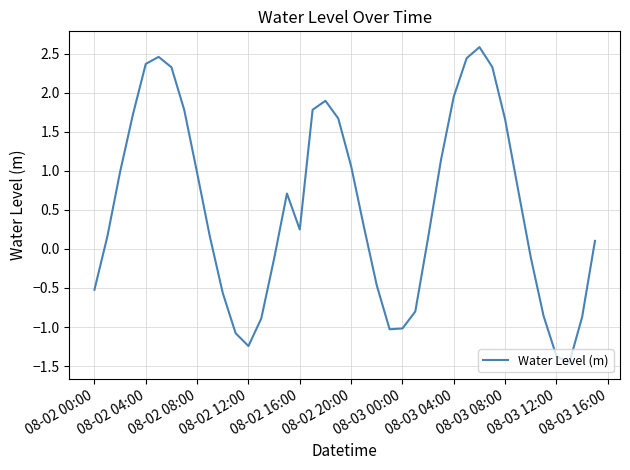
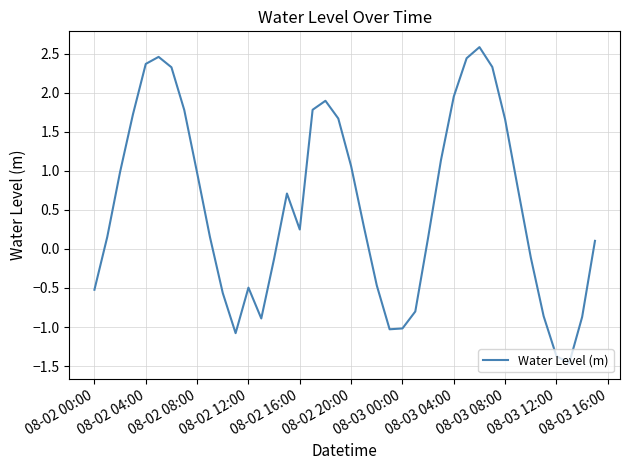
  {
    "08-02 00:00": -0.5,
    "08-02 04:00": 2.4,
    "08-02 08:00": 1.0,
-   "08-02 12:00": -1.2,
+   "08-02 12:00": -0.5,
    "08-02 16:00": 0.2,
    "08-02 20:00": 1.1,
    "08-03 00:00": -1.0,
    "08-03 04:00": 2.0,
    "08-03 08:00": 1.7
  }
